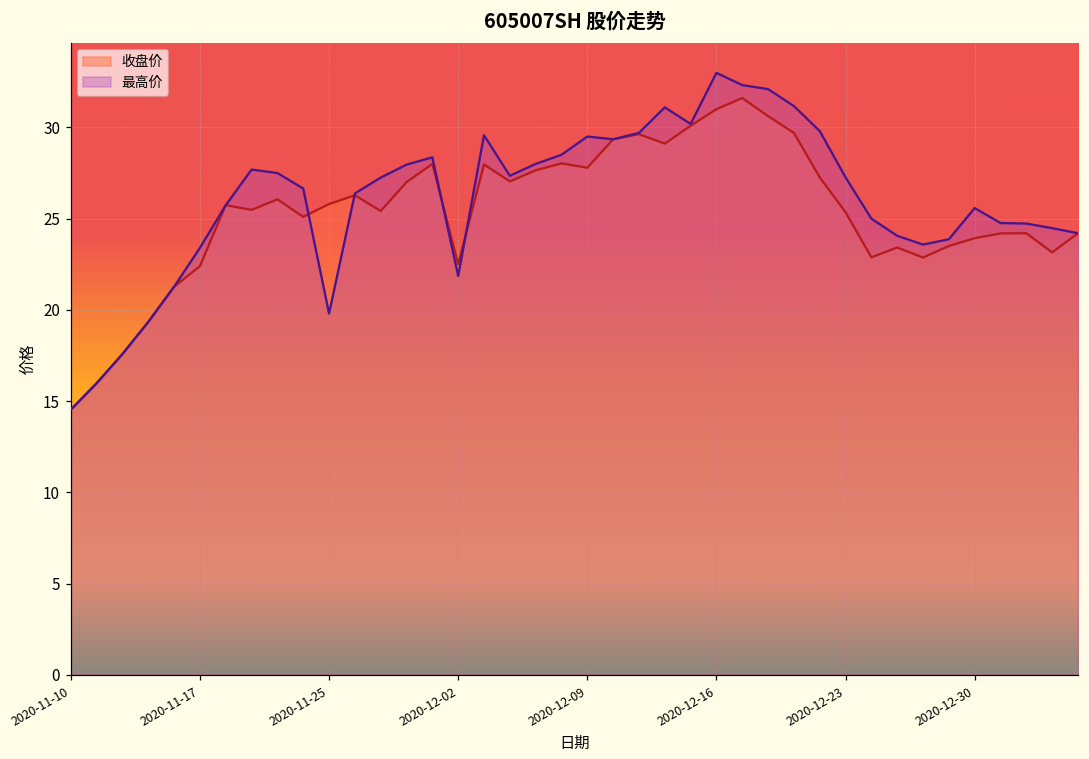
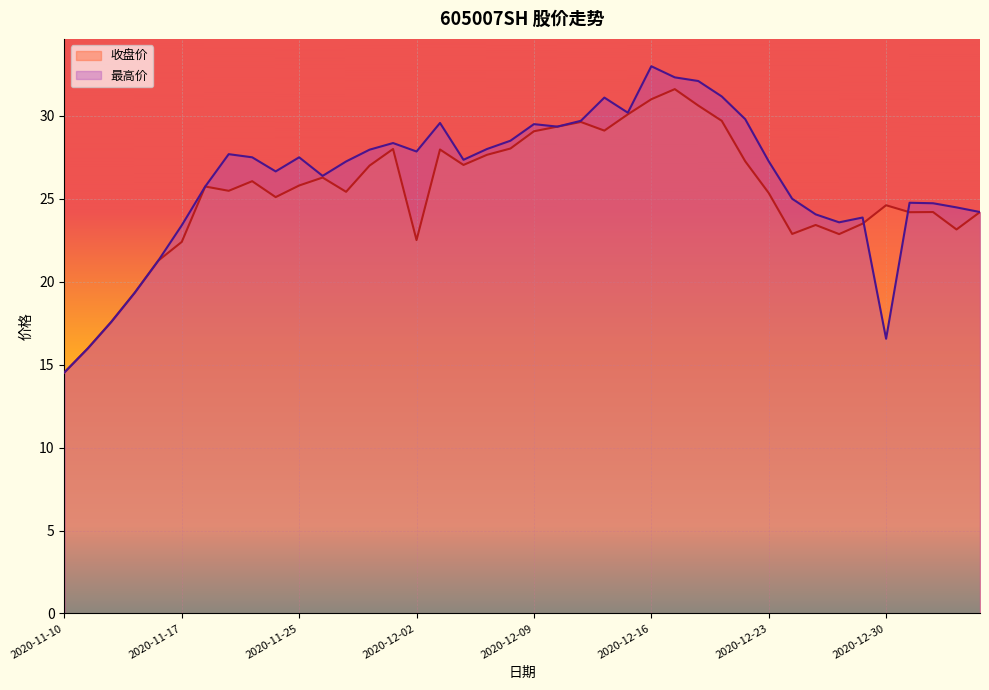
  {
    "收盘价": {
      "2020-11-17": 22.4,
      "2020-11-25": 25.8,
      "2020-12-02": 22.5,
-     "2020-12-09": 27.8,
+     "2020-12-09": 29.1,
      "2020-12-16": 31.0,
      "2020-12-23": 25.4,
-     "2020-12-30": 23.9
+     "2020-12-30": 24.6
    },
    "最高价": {
      "2020-11-17": 23.4,
-     "2020-11-25": 19.8,
-     "2020-12-02": 21.9,
+     "2020-11-25": 27.5,
+     "2020-12-02": 27.9,
      "2020-12-09": 29.5,
      "2020-12-16": 33.0,
      "2020-12-23": 27.3,
-     "2020-12-30": 25.6
+     "2020-12-30": 16.6
    }
  }
